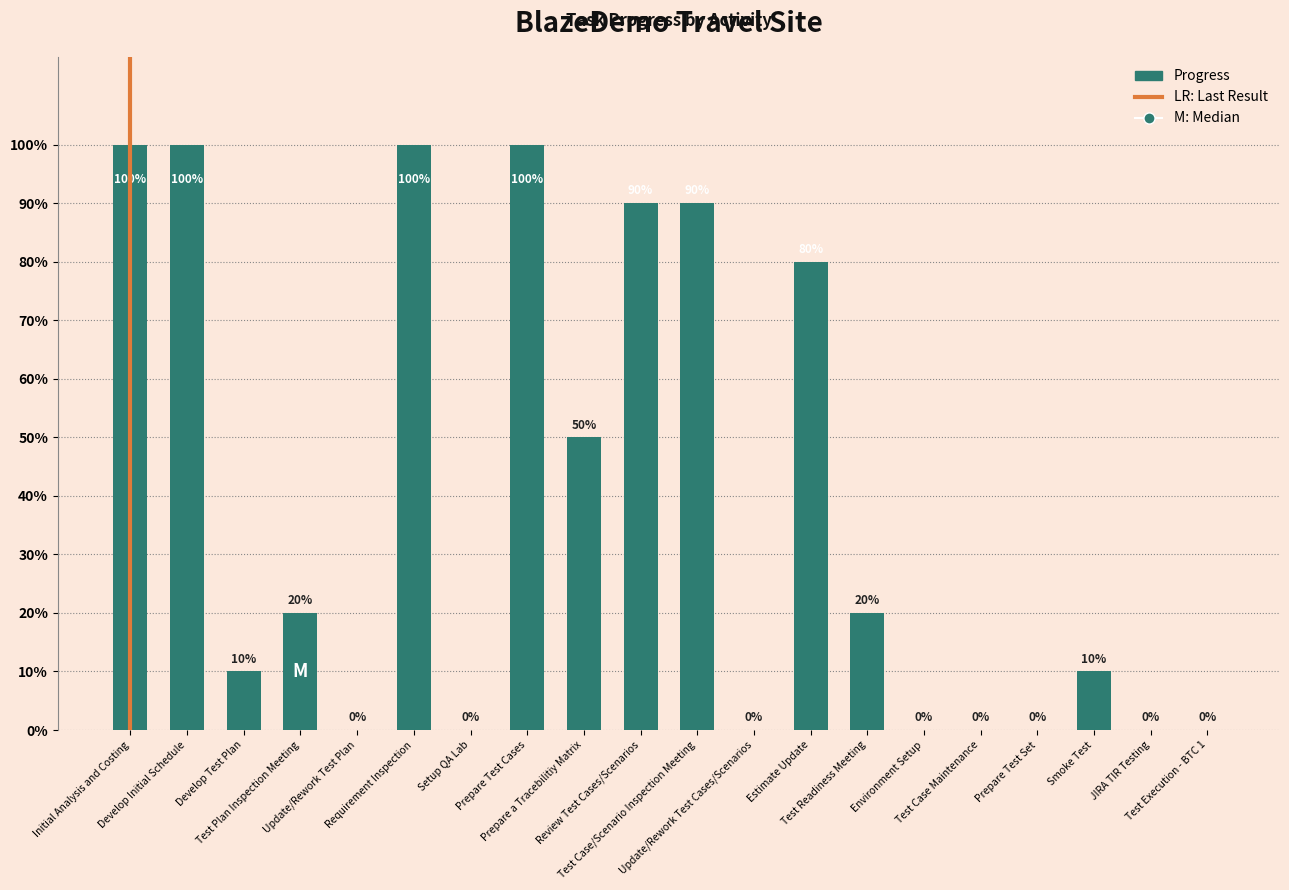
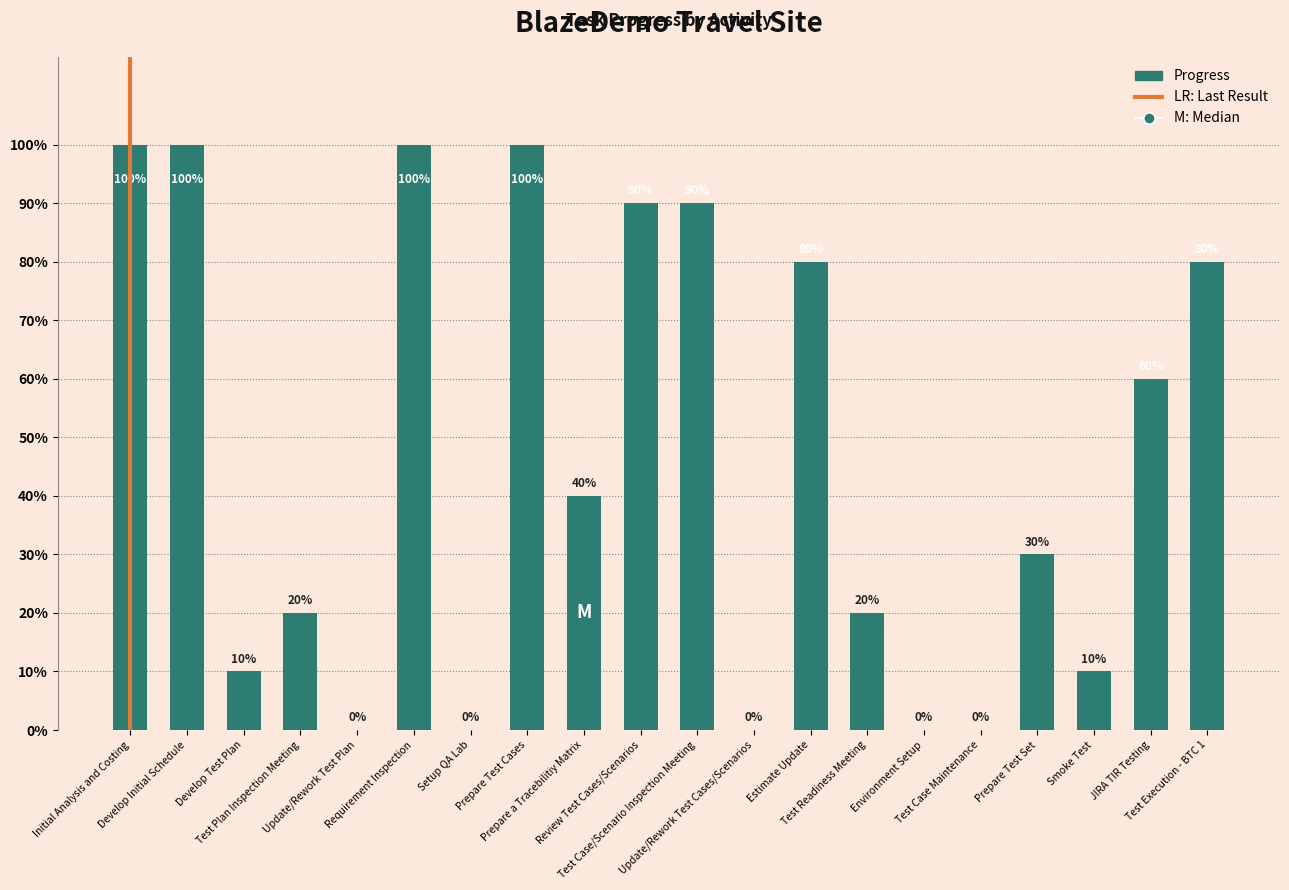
  {
    "Initial Analysis and Costing": "100%",
    "Develop Initial Schedule": "100%",
    "Develop Test Plan": "10%",
    "Test Plan Inspection Meeting": "20%",
    "Update/Rework Test Plan": "0%",
    "Requirement Inspection": "100%",
    "Setup QA Lab": "0%",
    "Prepare Test Cases": "100%",
-   "Prepare a Tracebilitiy Matrix": "50%",
+   "Prepare a Tracebilitiy Matrix": "40%",
    "Update/Rework Test Cases/Scenarios": "0%",
    "Test Readiness Meeting": "20%",
    "Environment Setup": "0%",
    "Test Case Maintenance": "0%",
-   "Prepare Test Set": "0%",
+   "Prepare Test Set": "30%",
    "Smoke Test": "10%",
-   "JIRA TIR Testing": "0%",
-   "Test Execution - BTC 1": "0%"
+   "JIRA TIR Testing": "60%",
+   "Test Execution - BTC 1": "80%"
  }
